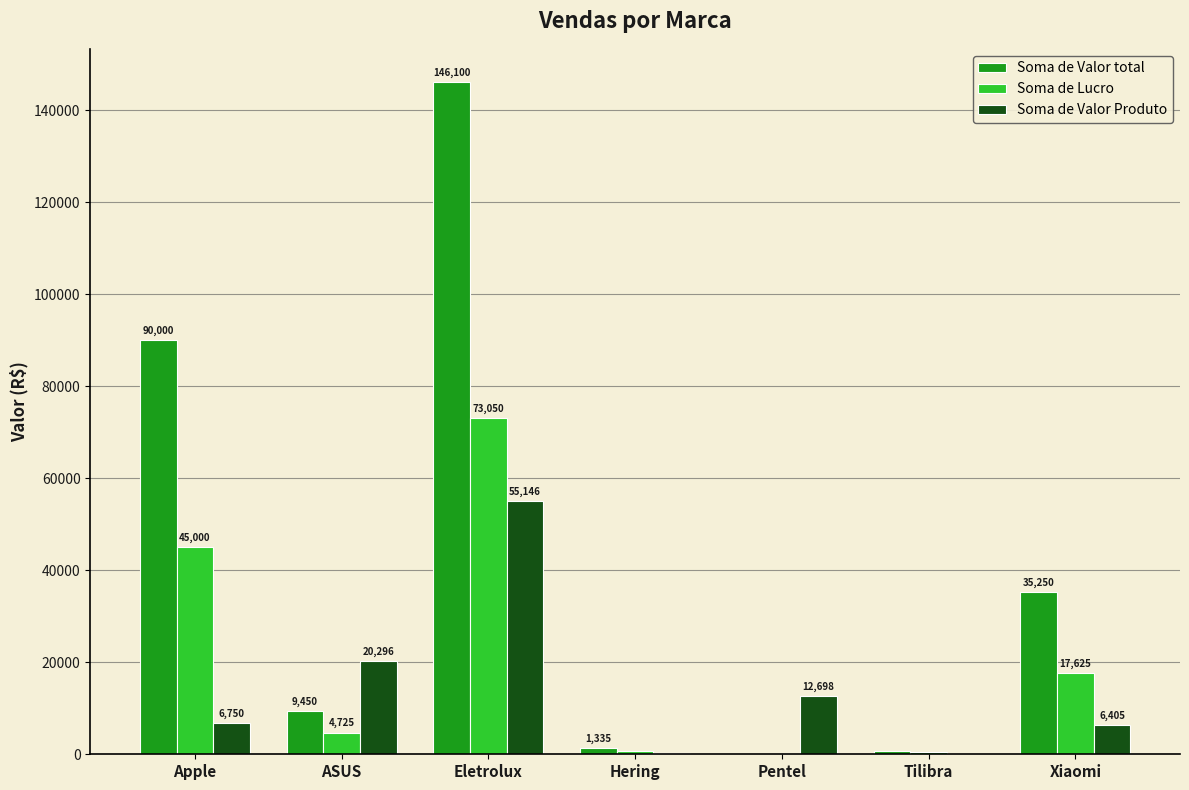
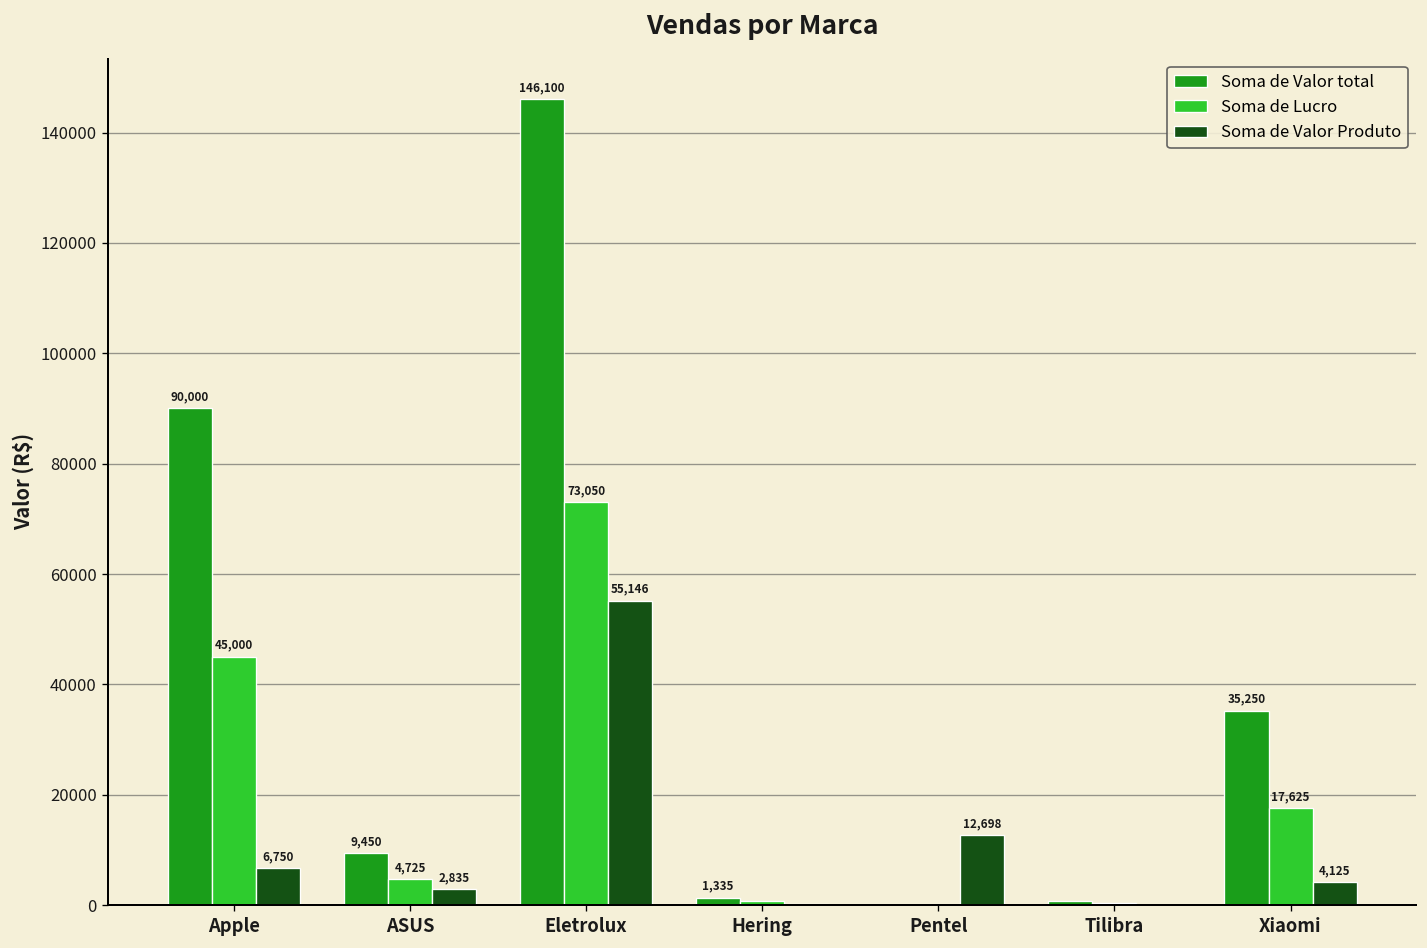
  {
    "Soma de Valor Produto": {
      "Apple": "6,750",
-     "ASUS": "20,296",
+     "ASUS": "2,835",
      "Eletrolux": "55,146",
      "Pentel": "12,698",
-     "Xiaomi": "6,405"
+     "Xiaomi": "4,125"
    }
  }
